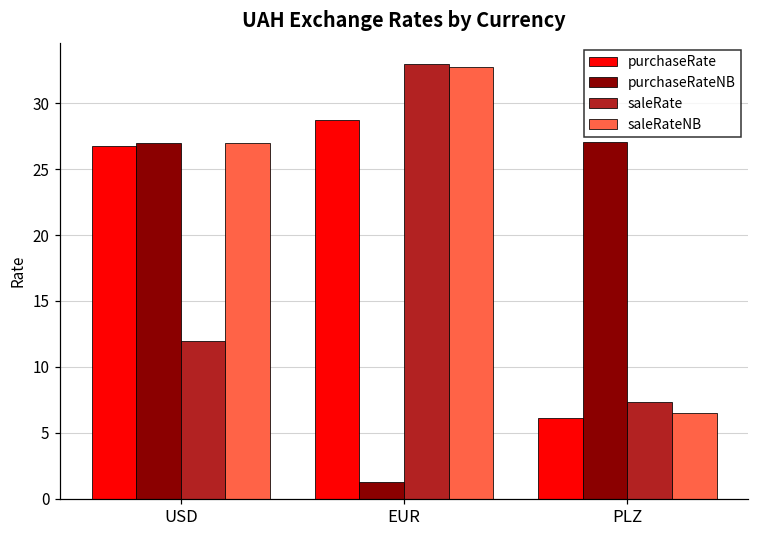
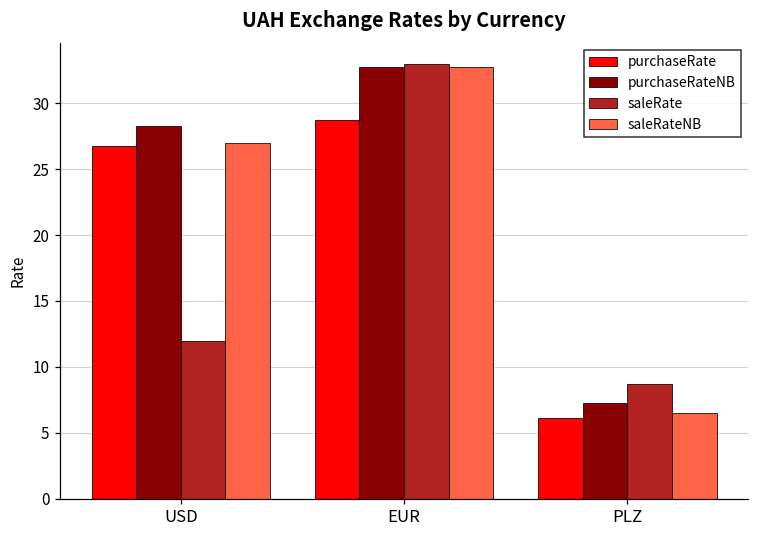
  {
    "purchaseRate": {
      "USD": 26.8,
      "EUR": 28.7,
      "PLZ": 6.1
    },
    "purchaseRateNB": {
-     "USD": 27.0,
-     "EUR": 1.3,
-     "PLZ": 27.0
+     "USD": 28.2,
+     "EUR": 32.8,
+     "PLZ": 7.3
    },
    "saleRate": {
      "USD": 12.0,
      "EUR": 33.0,
-     "PLZ": 7.4
+     "PLZ": 8.7
    },
    "saleRateNB": {
      "USD": 27.0,
      "EUR": 32.8,
      "PLZ": 6.5
    }
  }
